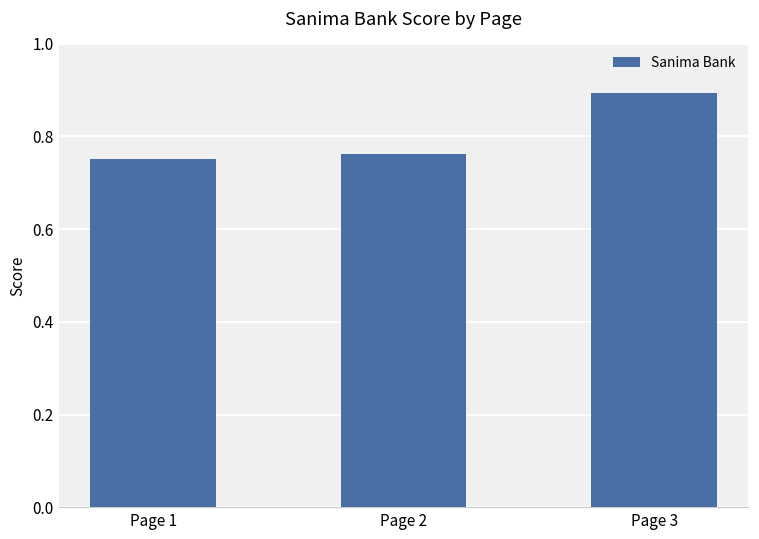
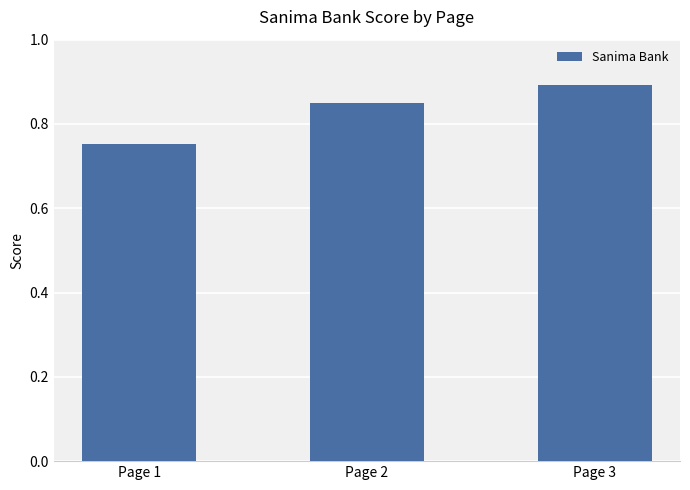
  {
    "Page 1": 0.75,
-   "Page 2": 0.76,
+   "Page 2": 0.85,
    "Page 3": 0.89
  }
